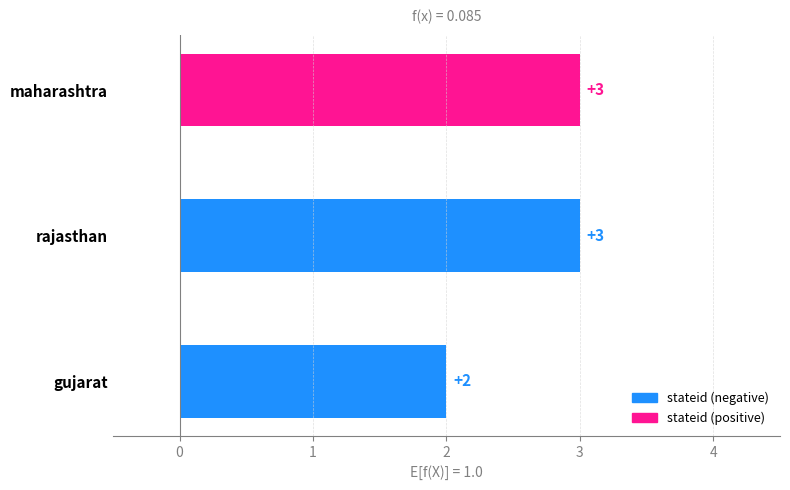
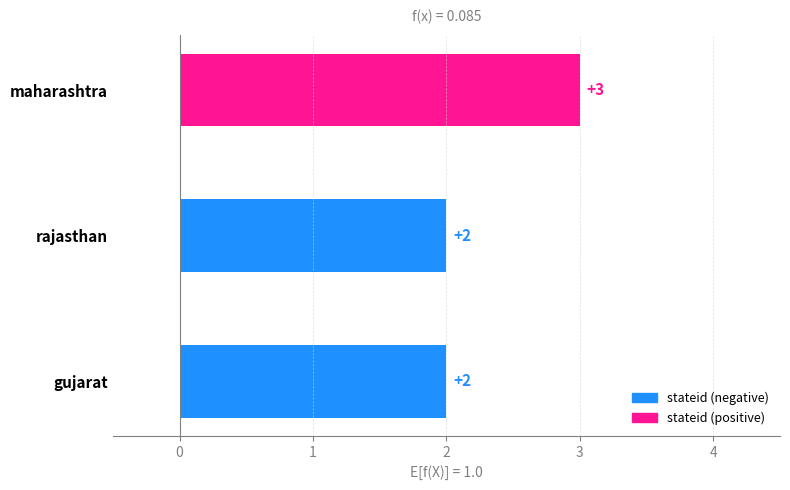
  {
    "maharashtra": "+3",
-   "rajasthan": "+3",
+   "rajasthan": "+2",
    "gujarat": "+2"
  }
